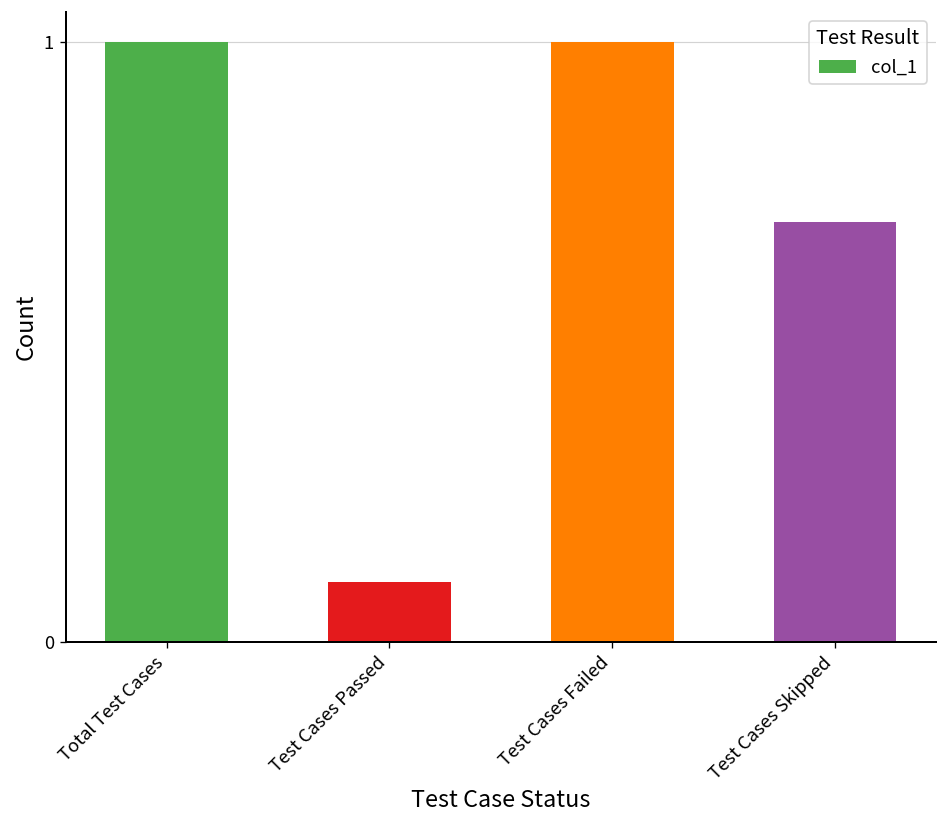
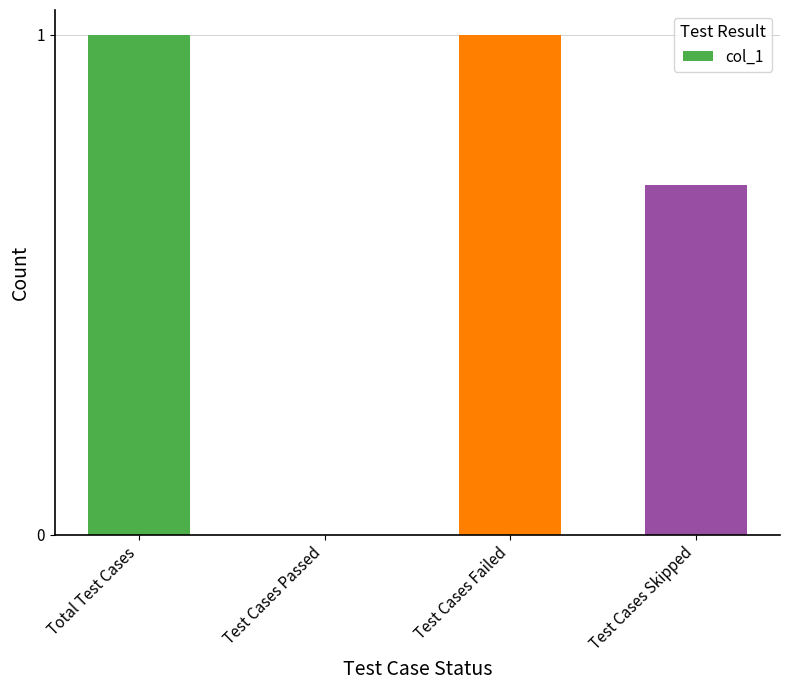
  {
    "Total Test Cases": 1.0,
-   "Test Cases Passed": 0.1,
+   "Test Cases Passed": 0.0,
    "Test Cases Failed": 1.0,
    "Test Cases Skipped": 0.7
  }
